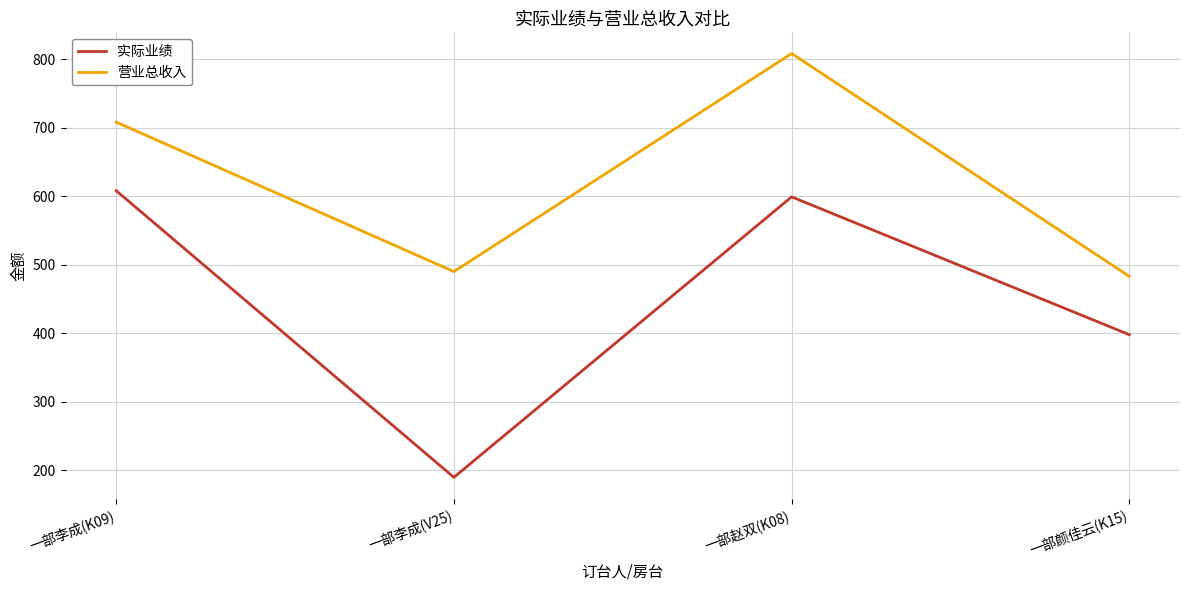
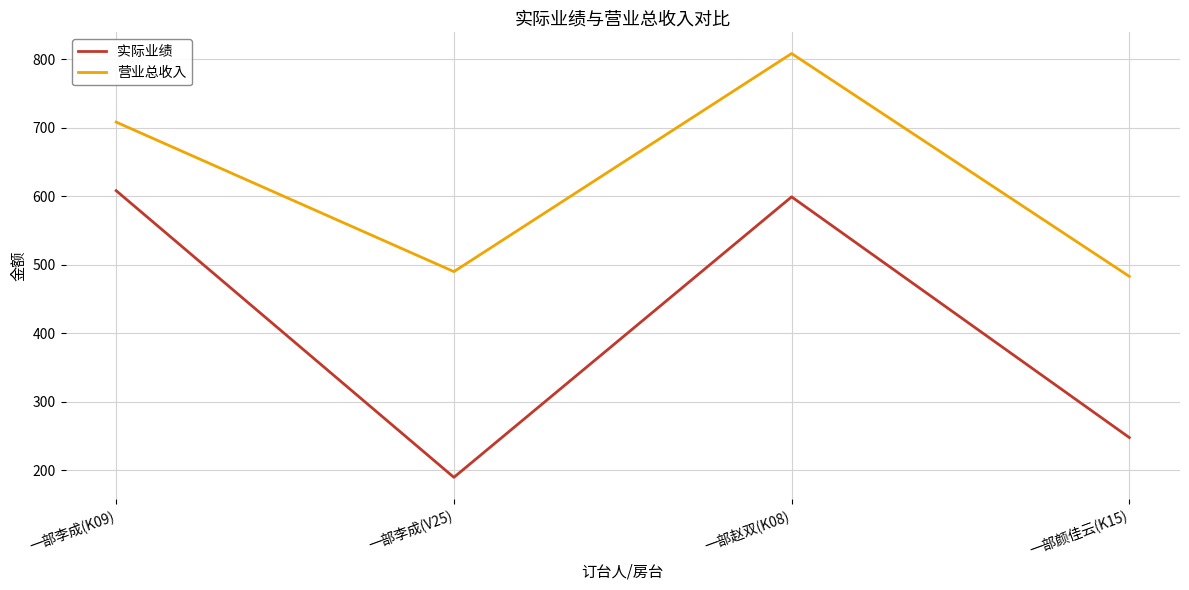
  {
    "实际业绩": {
      "一部李成(K09)": 610,
      "一部李成(V25)": 190,
      "一部赵双(K08)": 600,
-     "一部颜佳云(K15)": 400
+     "一部颜佳云(K15)": 250
    },
    "营业总收入": {
      "一部李成(K09)": 710,
      "一部李成(V25)": 490,
      "一部赵双(K08)": 810,
      "一部颜佳云(K15)": 480
    }
  }
